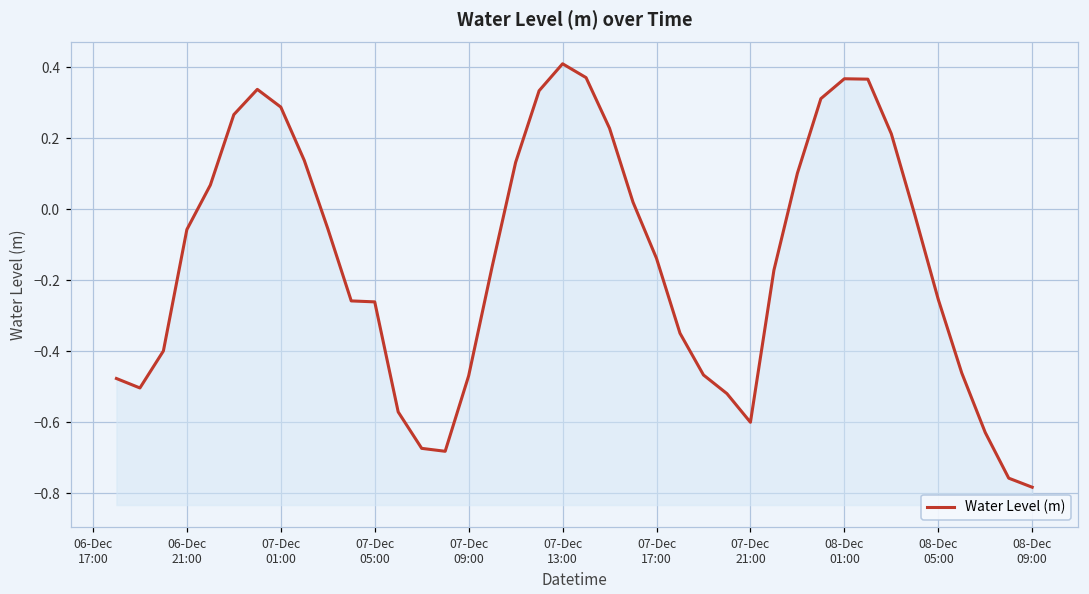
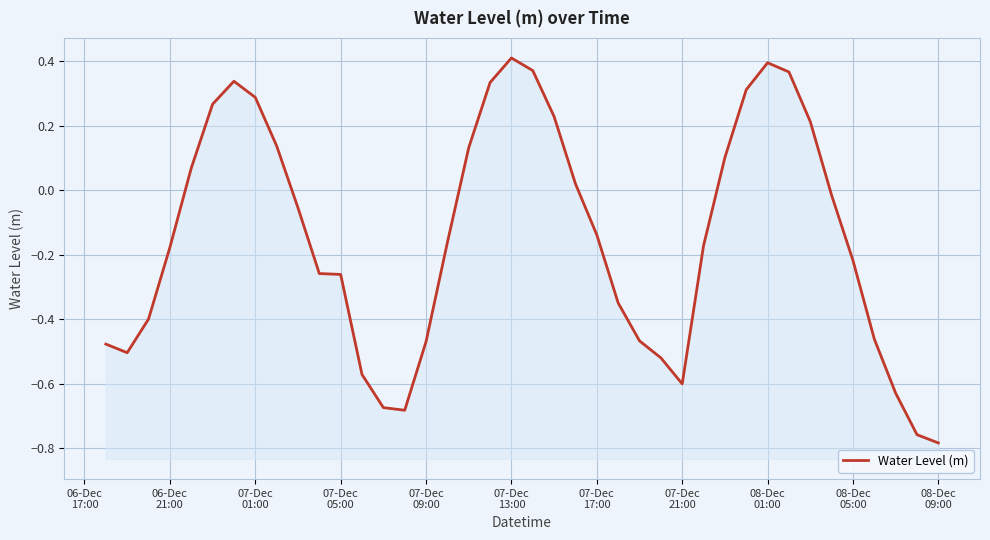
  {
-   "06-Dec 21:00": -0.06,
+   "06-Dec 21:00": -0.18,
    "07-Dec 01:00": 0.29,
    "07-Dec 05:00": -0.26,
    "07-Dec 09:00": -0.47,
    "07-Dec 13:00": 0.41,
    "07-Dec 17:00": -0.14,
    "07-Dec 21:00": -0.60,
-   "08-Dec 01:00": 0.37,
-   "08-Dec 05:00": -0.25,
+   "08-Dec 01:00": 0.40,
+   "08-Dec 05:00": -0.22,
    "08-Dec 09:00": -0.78
  }
